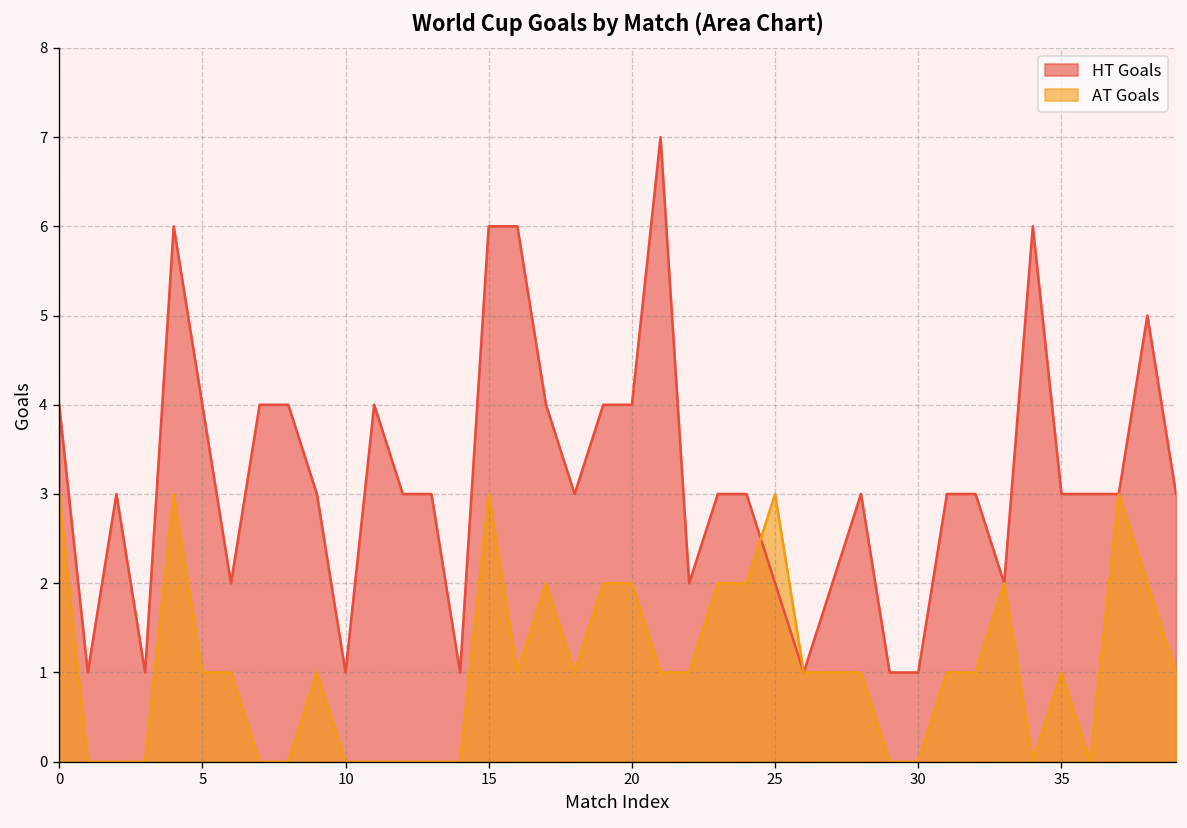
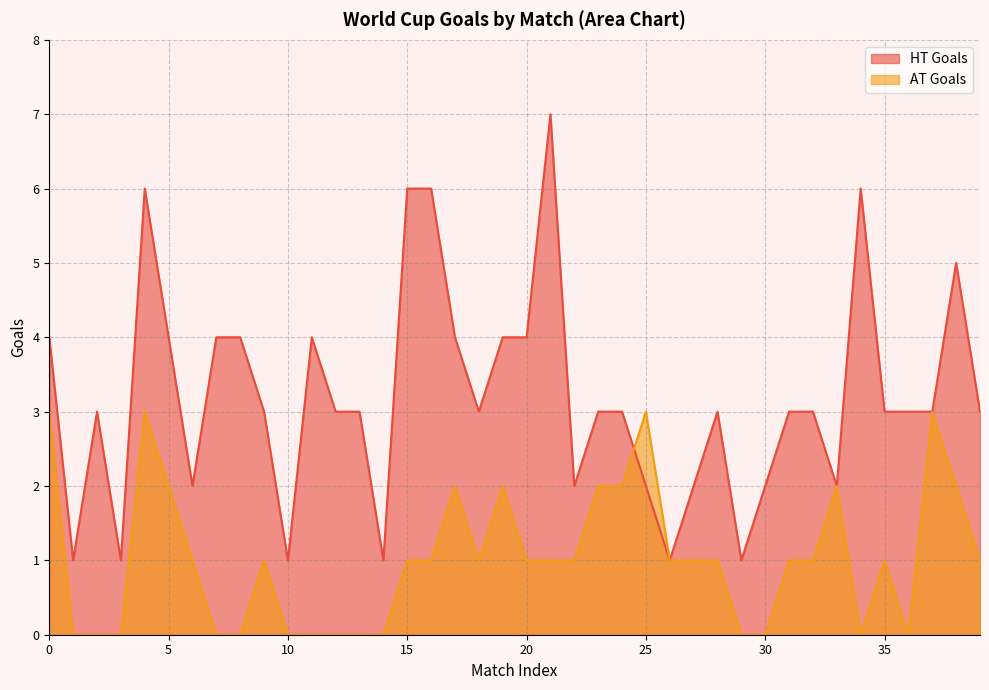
  {
    "HT Goals": {
      "0": 4,
      "5": 4,
      "10": 1,
      "15": 6,
      "20": 4,
      "25": 2,
-     "30": 1,
+     "30": 2,
      "35": 3
    },
    "AT Goals": {
      "0": 3,
-     "5": 1,
+     "5": 2,
      "10": 0,
-     "15": 3,
-     "20": 2,
+     "15": 1,
+     "20": 1,
      "25": 3,
      "30": 0,
      "35": 1
    }
  }
